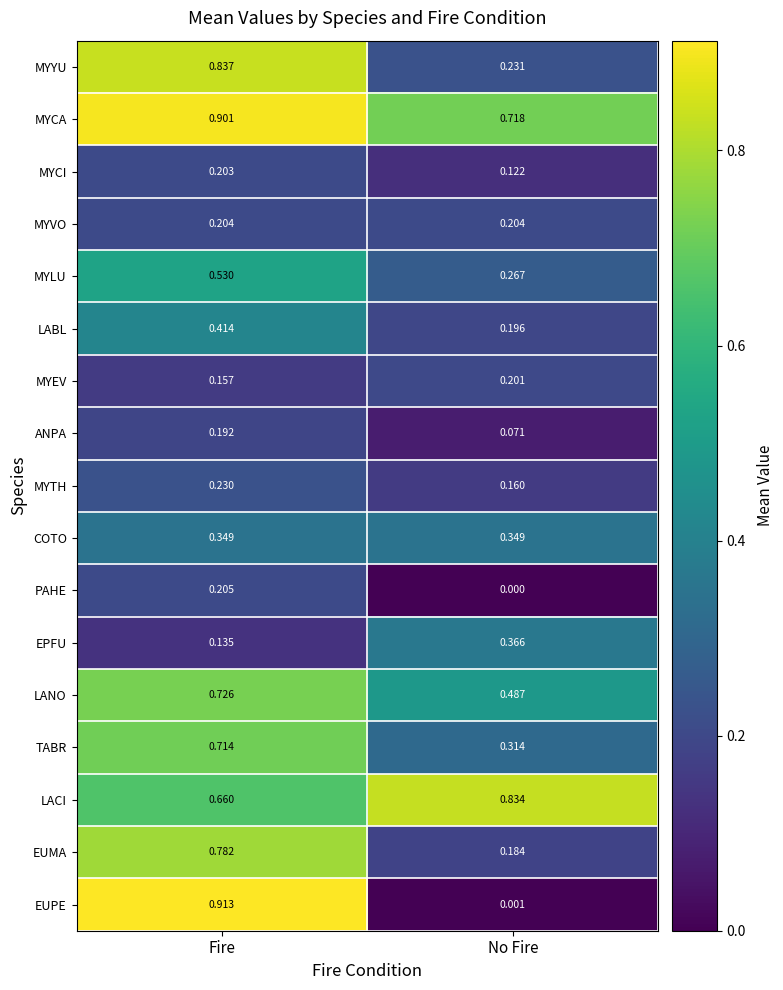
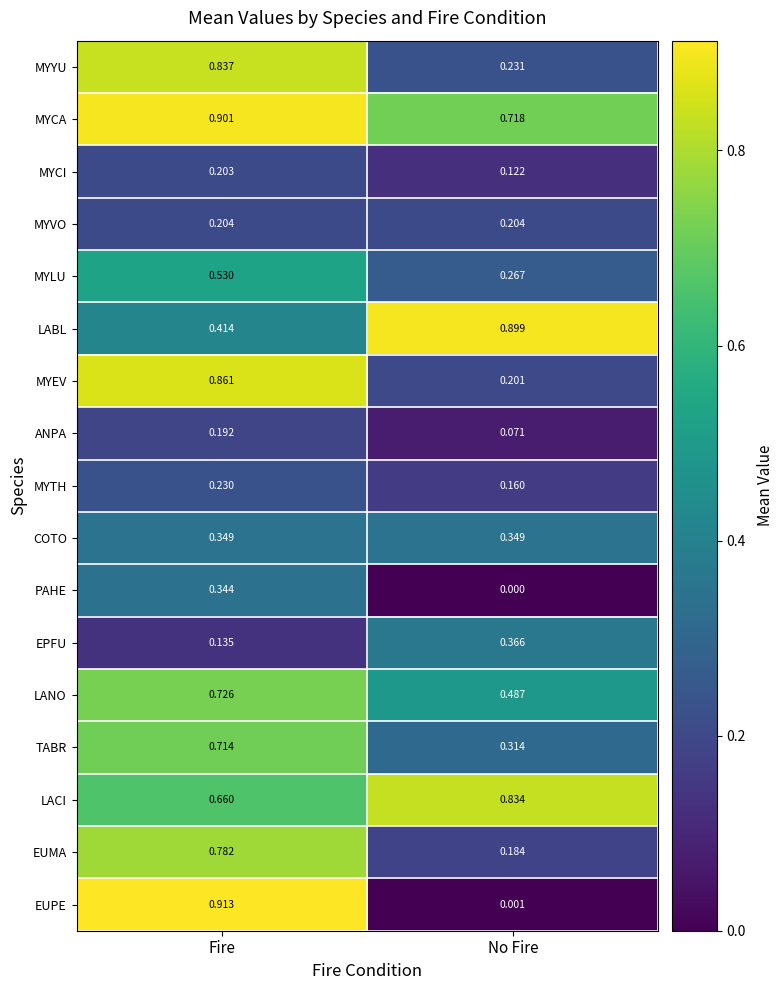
  {
    "MYYU": {
      "Fire": 0.837,
      "No Fire": 0.231
    },
    "MYCA": {
      "Fire": 0.901,
      "No Fire": 0.718
    },
    "MYCI": {
      "Fire": 0.203,
      "No Fire": 0.122
    },
    "MYVO": {
      "Fire": 0.204,
      "No Fire": 0.204
    },
    "MYLU": {
      "Fire": 0.530,
      "No Fire": 0.267
    },
    "LABL": {
      "Fire": 0.414,
-     "No Fire": 0.196
+     "No Fire": 0.899
    },
    "MYEV": {
-     "Fire": 0.157,
+     "Fire": 0.861,
      "No Fire": 0.201
    },
    "ANPA": {
      "Fire": 0.192,
      "No Fire": 0.071
    },
    "MYTH": {
      "Fire": 0.230,
      "No Fire": 0.160
    },
    "COTO": {
      "Fire": 0.349,
      "No Fire": 0.349
    },
    "PAHE": {
-     "Fire": 0.205,
+     "Fire": 0.344,
      "No Fire": 0.000
    },
    "EPFU": {
      "Fire": 0.135,
      "No Fire": 0.366
    },
    "LANO": {
      "Fire": 0.726,
      "No Fire": 0.487
    },
    "TABR": {
      "Fire": 0.714,
      "No Fire": 0.314
    },
    "LACI": {
      "Fire": 0.660,
      "No Fire": 0.834
    },
    "EUMA": {
      "Fire": 0.782,
      "No Fire": 0.184
    },
    "EUPE": {
      "Fire": 0.913,
      "No Fire": 0.001
    }
  }
